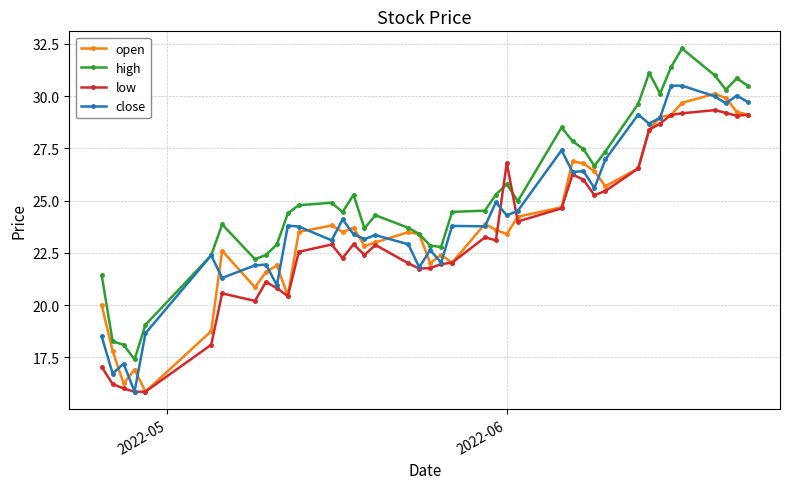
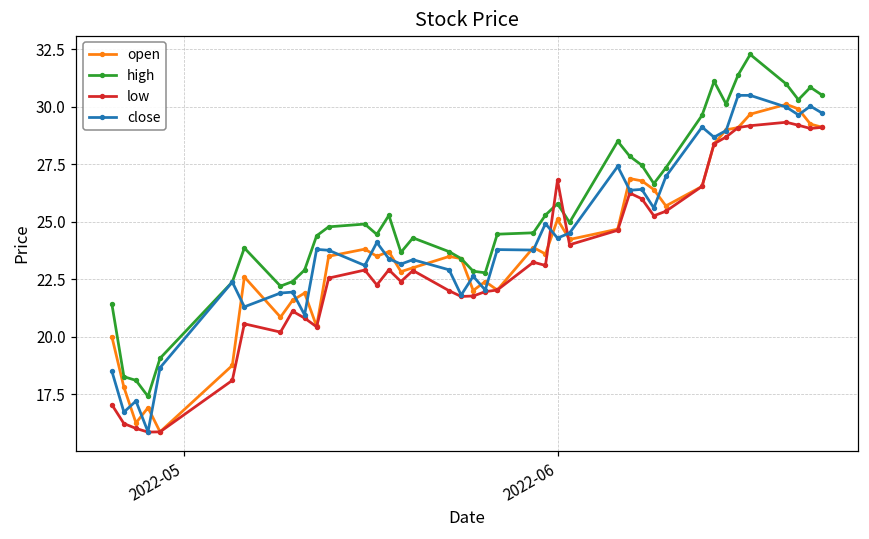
  {
    "open": {
-     "2022-06": 23.4
+     "2022-06": 25.1
    },
    "high": {
      "2022-06": 25.8
    },
    "low": {
      "2022-06": 26.8
    },
    "close": {
      "2022-06": 24.3
    }
  }
